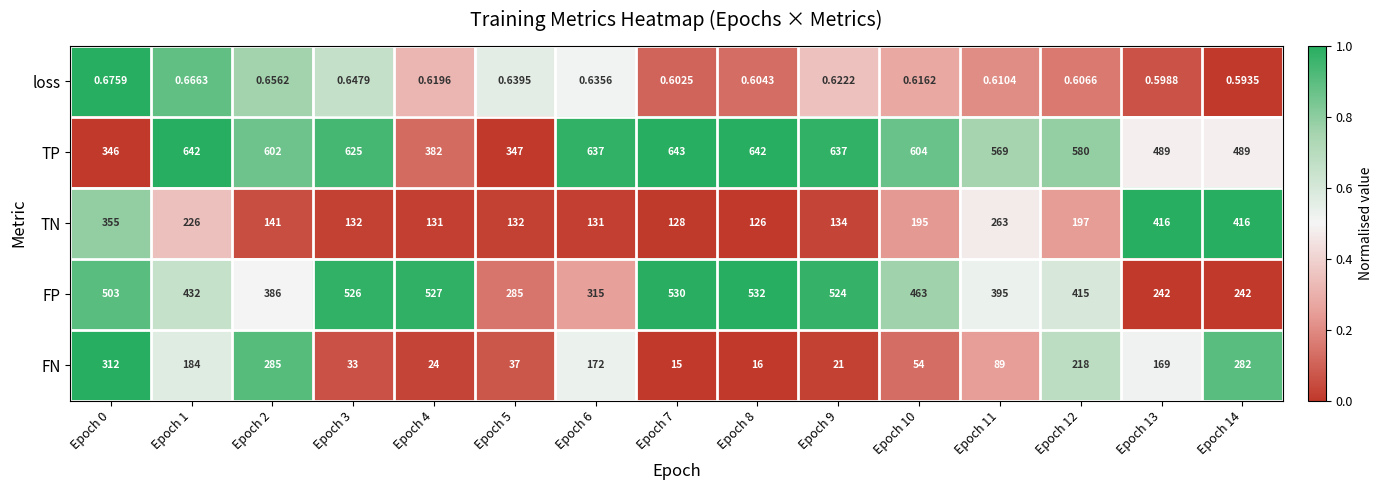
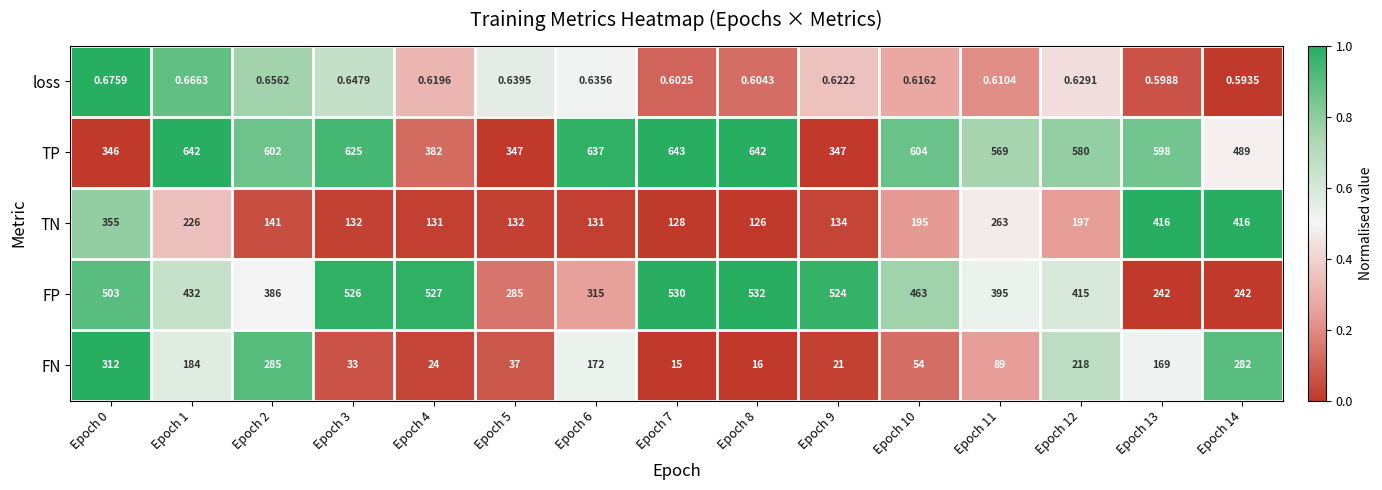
  {
    "loss": {
      "Epoch 0": 0.6759,
      "Epoch 1": 0.6663,
      "Epoch 2": 0.6562,
      "Epoch 3": 0.6479,
      "Epoch 4": 0.6196,
      "Epoch 5": 0.6395,
      "Epoch 6": 0.6356,
      "Epoch 7": 0.6025,
      "Epoch 8": 0.6043,
      "Epoch 9": 0.6222,
      "Epoch 10": 0.6162,
      "Epoch 11": 0.6104,
-     "Epoch 12": 0.6066,
+     "Epoch 12": 0.6291,
      "Epoch 13": 0.5988,
      "Epoch 14": 0.5935
    },
    "TP": {
      "Epoch 0": 346,
      "Epoch 1": 642,
      "Epoch 2": 602,
      "Epoch 3": 625,
      "Epoch 4": 382,
      "Epoch 5": 347,
      "Epoch 6": 637,
      "Epoch 7": 643,
      "Epoch 8": 642,
-     "Epoch 9": 637,
+     "Epoch 9": 347,
      "Epoch 10": 604,
      "Epoch 11": 569,
      "Epoch 12": 580,
-     "Epoch 13": 489,
+     "Epoch 13": 598,
      "Epoch 14": 489
    },
    "TN": {
      "Epoch 0": 355,
      "Epoch 1": 226,
      "Epoch 2": 141,
      "Epoch 3": 132,
      "Epoch 4": 131,
      "Epoch 5": 132,
      "Epoch 6": 131,
      "Epoch 7": 128,
      "Epoch 8": 126,
      "Epoch 9": 134,
      "Epoch 10": 195,
      "Epoch 11": 263,
      "Epoch 12": 197,
      "Epoch 13": 416,
      "Epoch 14": 416
    },
    "FP": {
      "Epoch 0": 503,
      "Epoch 1": 432,
      "Epoch 2": 386,
      "Epoch 3": 526,
      "Epoch 4": 527,
      "Epoch 5": 285,
      "Epoch 6": 315,
      "Epoch 7": 530,
      "Epoch 8": 532,
      "Epoch 9": 524,
      "Epoch 10": 463,
      "Epoch 11": 395,
      "Epoch 12": 415,
      "Epoch 13": 242,
      "Epoch 14": 242
    },
    "FN": {
      "Epoch 0": 312,
      "Epoch 1": 184,
      "Epoch 2": 285,
      "Epoch 3": 33,
      "Epoch 4": 24,
      "Epoch 5": 37,
      "Epoch 6": 172,
      "Epoch 7": 15,
      "Epoch 8": 16,
      "Epoch 9": 21,
      "Epoch 10": 54,
      "Epoch 11": 89,
      "Epoch 12": 218,
      "Epoch 13": 169,
      "Epoch 14": 282
    }
  }
